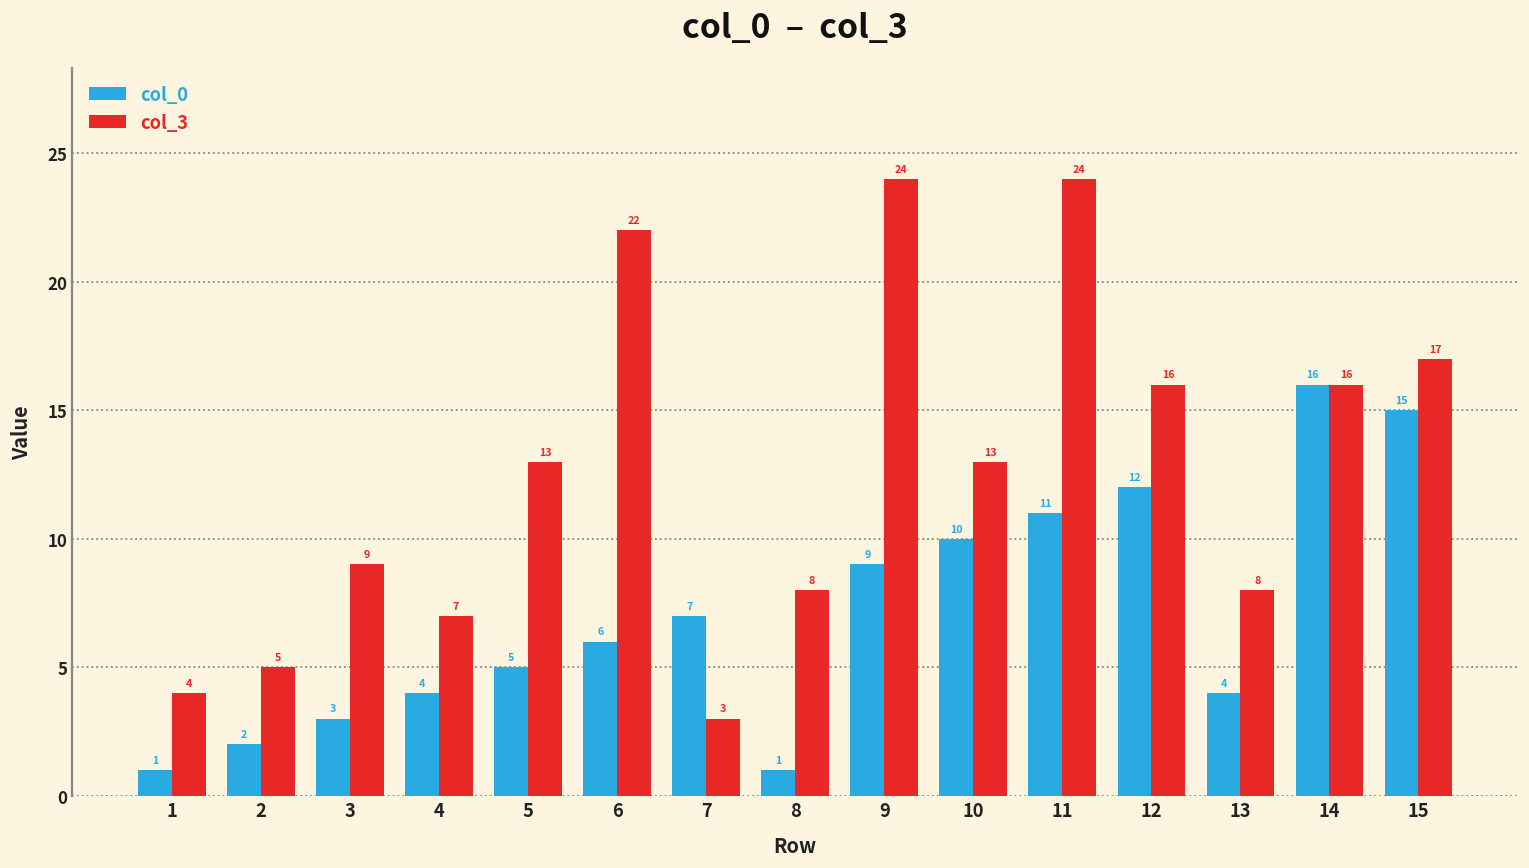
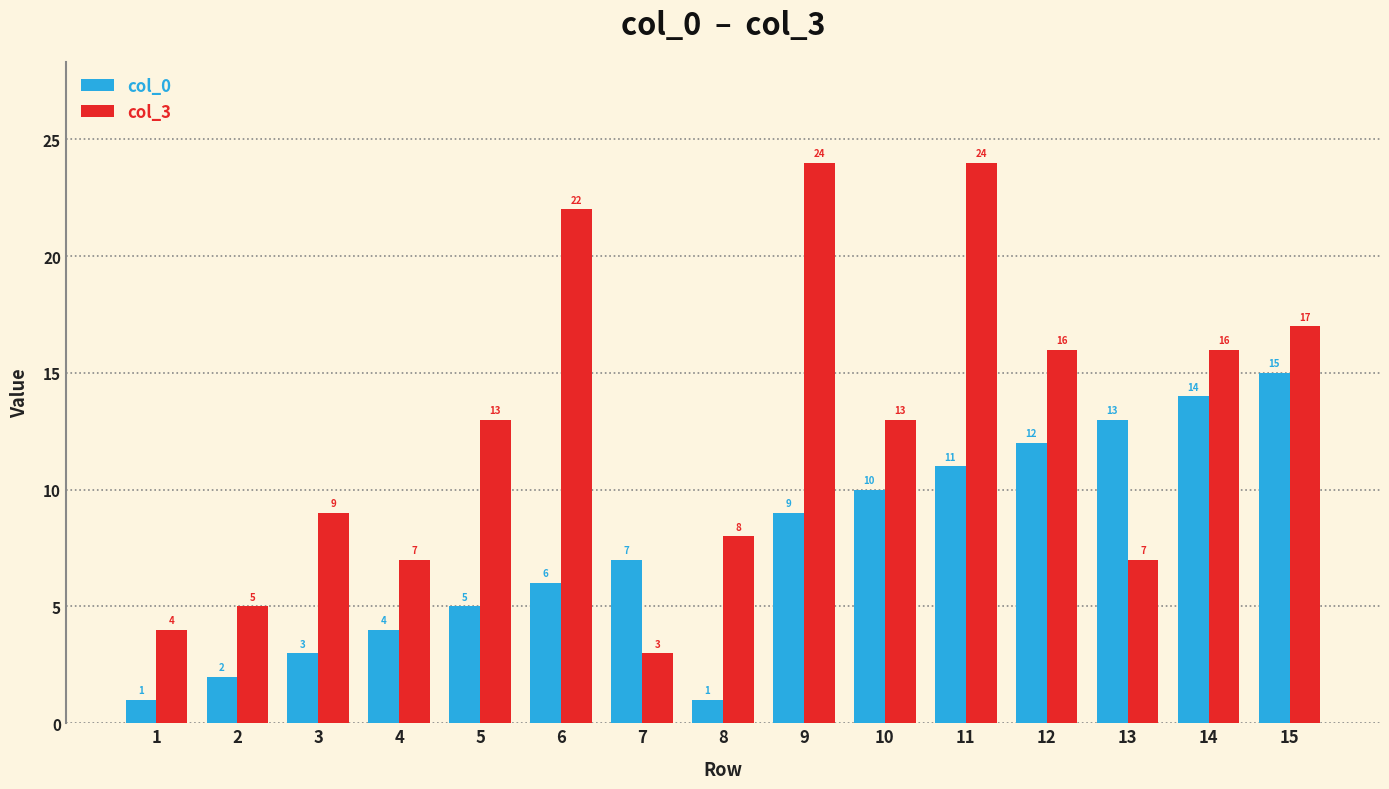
  {
    "col_0": {
      "1": 1,
      "2": 2,
      "3": 3,
      "4": 4,
      "5": 5,
      "6": 6,
      "7": 7,
      "8": 1,
      "9": 9,
      "10": 10,
      "11": 11,
      "12": 12,
-     "13": 4,
-     "14": 16,
+     "13": 13,
+     "14": 14,
      "15": 15
    },
    "col_3": {
      "1": 4,
      "2": 5,
      "3": 9,
      "4": 7,
      "5": 13,
      "6": 22,
      "7": 3,
      "8": 8,
      "9": 24,
      "10": 13,
      "11": 24,
      "12": 16,
-     "13": 8,
+     "13": 7,
      "14": 16,
      "15": 17
    }
  }
